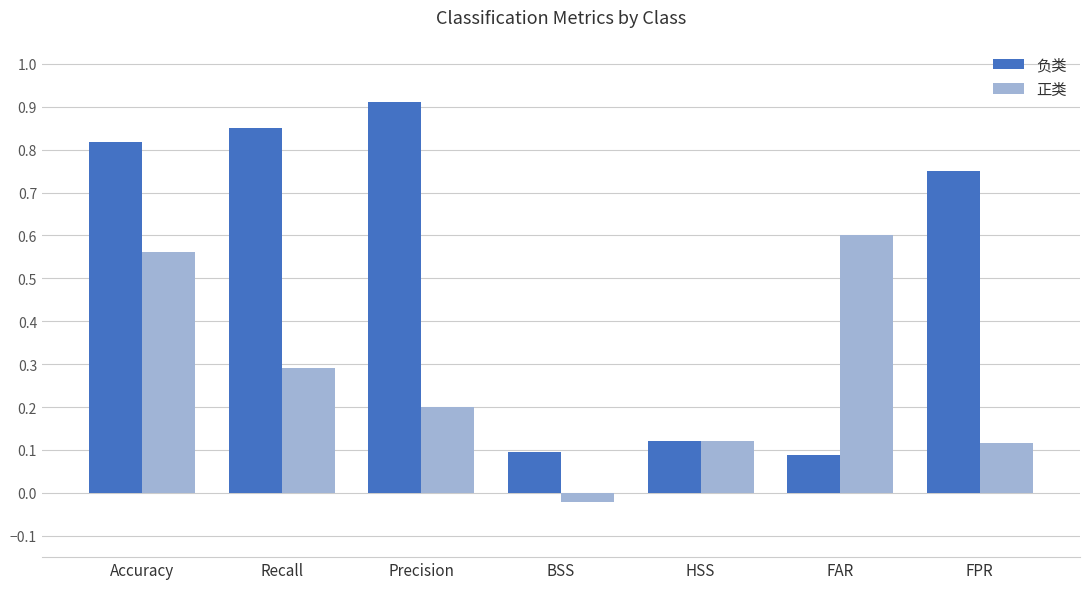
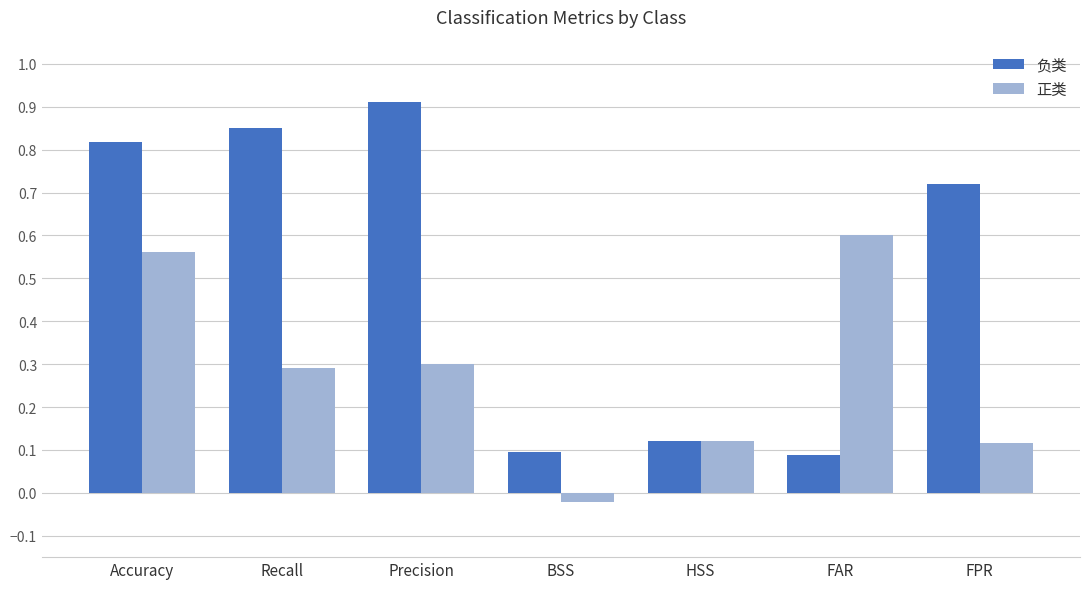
  {
    "负类": {
      "Accuracy": 0.82,
      "Recall": 0.85,
      "Precision": 0.91,
      "BSS": 0.10,
      "HSS": 0.12,
      "FAR": 0.09,
-     "FPR": 0.75
+     "FPR": 0.72
    },
    "正类": {
      "Accuracy": 0.56,
      "Recall": 0.29,
-     "Precision": 0.2,
+     "Precision": 0.3,
      "BSS": -0.02,
      "HSS": 0.12,
      "FAR": 0.6,
      "FPR": 0.12
    }
  }
